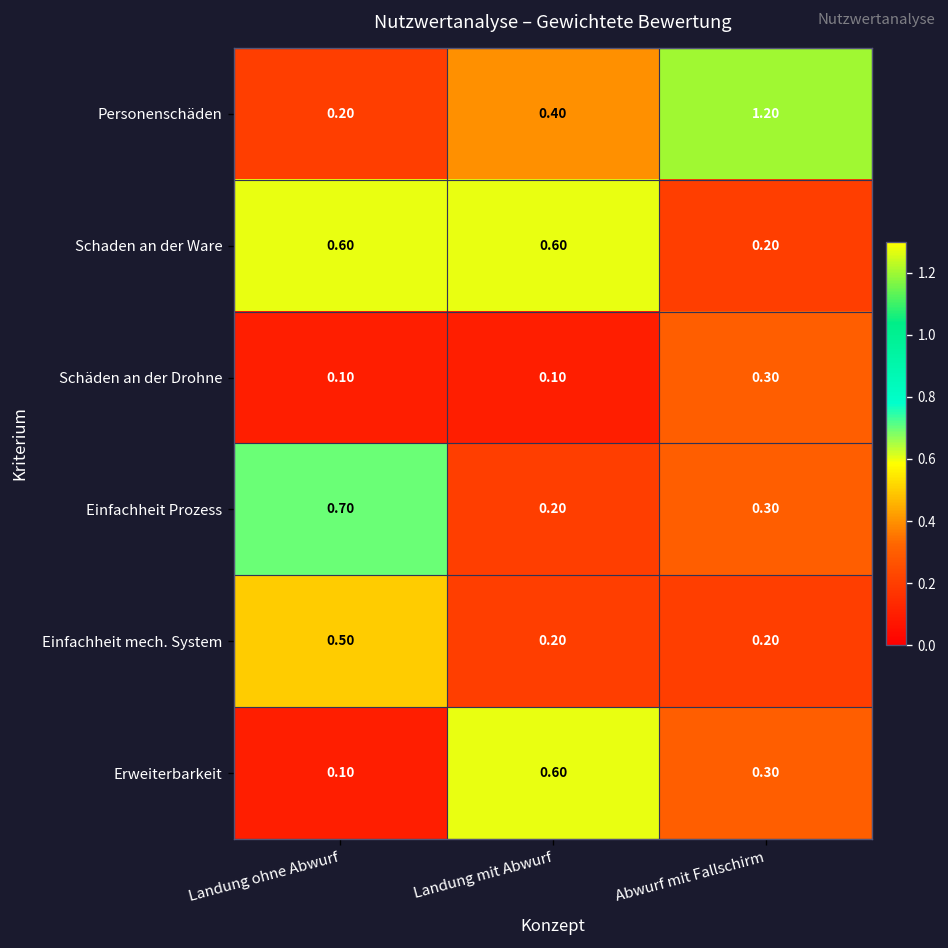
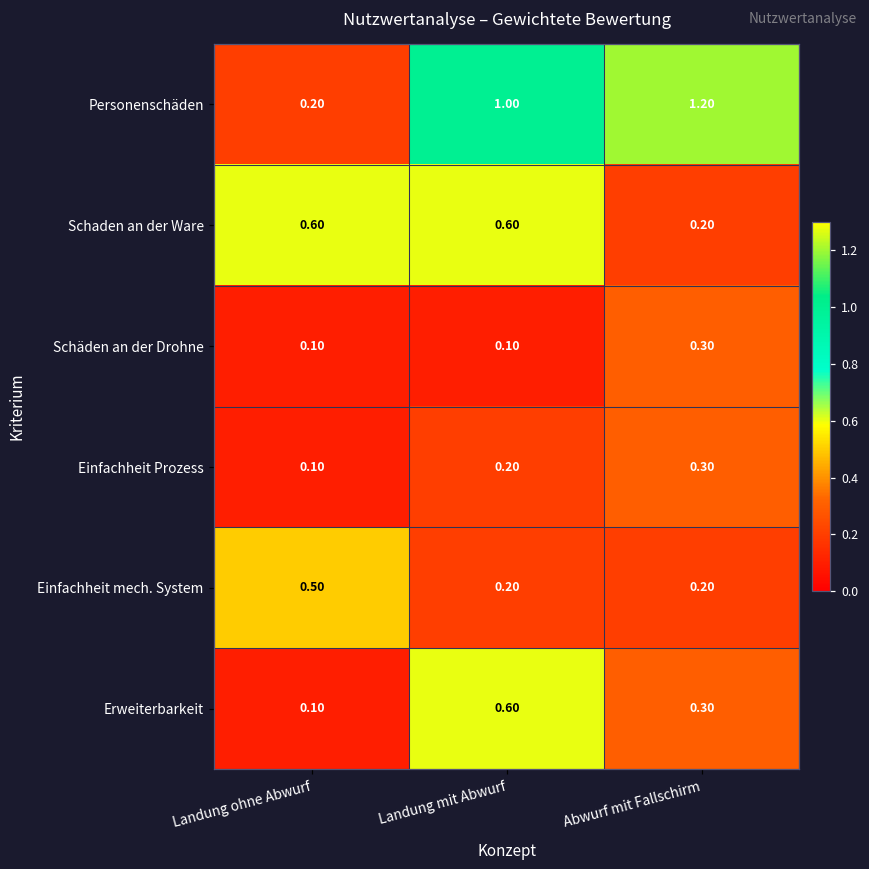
  {
    "Personenschäden": {
      "Landung ohne Abwurf": 0.20,
-     "Landung mit Abwurf": 0.40,
+     "Landung mit Abwurf": 1.00,
      "Abwurf mit Fallschirm": 1.20
    },
    "Schaden an der Ware": {
      "Landung ohne Abwurf": 0.60,
      "Landung mit Abwurf": 0.60,
      "Abwurf mit Fallschirm": 0.20
    },
    "Schäden an der Drohne": {
      "Landung ohne Abwurf": 0.10,
      "Landung mit Abwurf": 0.10,
      "Abwurf mit Fallschirm": 0.30
    },
    "Einfachheit Prozess": {
-     "Landung ohne Abwurf": 0.70,
+     "Landung ohne Abwurf": 0.10,
      "Landung mit Abwurf": 0.20,
      "Abwurf mit Fallschirm": 0.30
    },
    "Einfachheit mech. System": {
      "Landung ohne Abwurf": 0.50,
      "Landung mit Abwurf": 0.20,
      "Abwurf mit Fallschirm": 0.20
    },
    "Erweiterbarkeit": {
      "Landung ohne Abwurf": 0.10,
      "Landung mit Abwurf": 0.60,
      "Abwurf mit Fallschirm": 0.30
    }
  }
